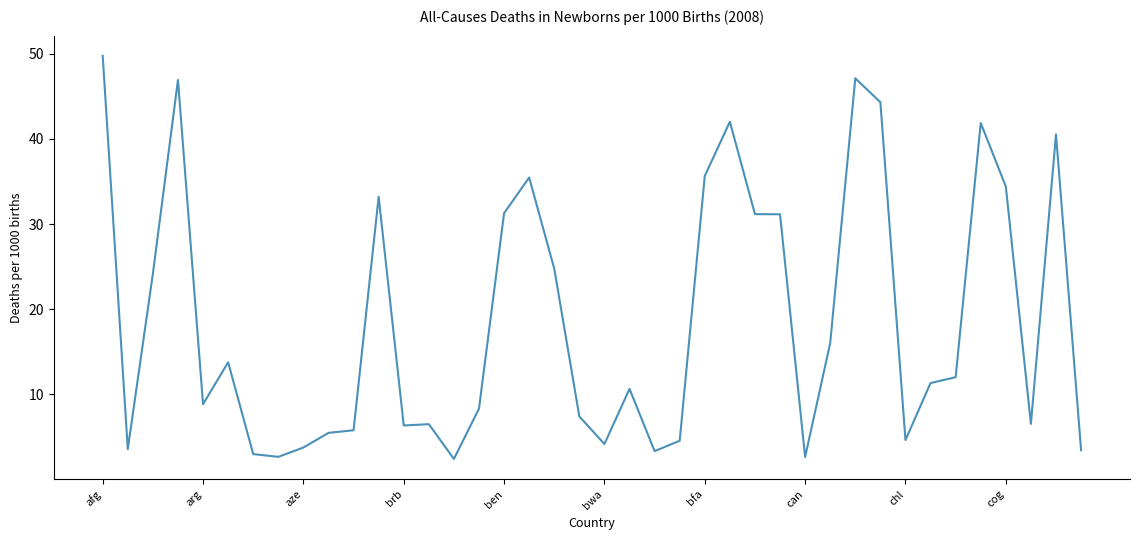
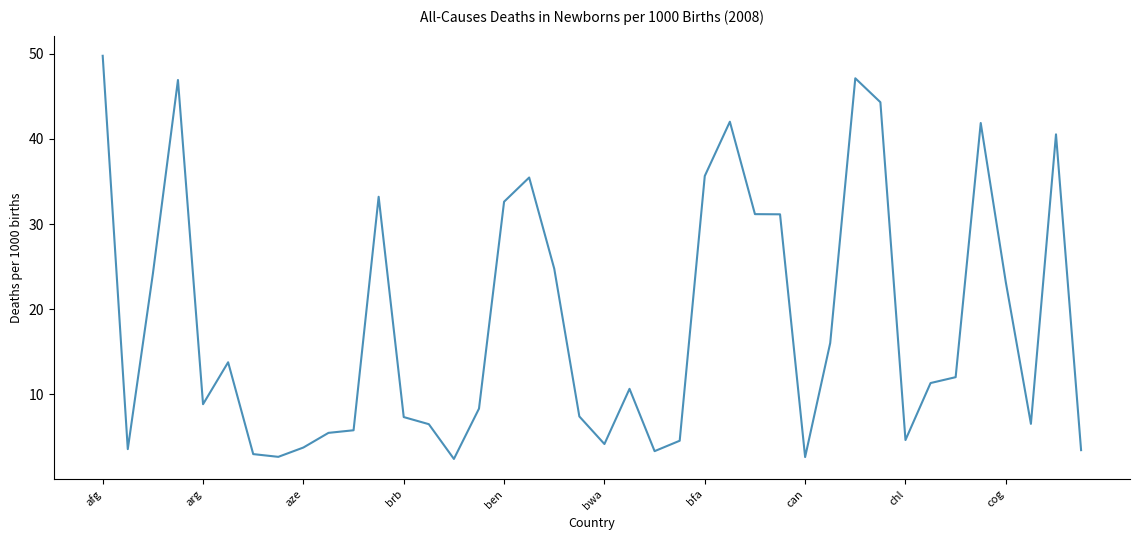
  {
    "afg": 50,
    "arg": 9,
    "aze": 4,
-   "brb": 6,
-   "ben": 31,
+   "brb": 7,
+   "ben": 33,
    "bwa": 4,
    "bfa": 36,
    "can": 3,
    "chl": 5,
-   "cog": 34
+   "cog": 23
  }
